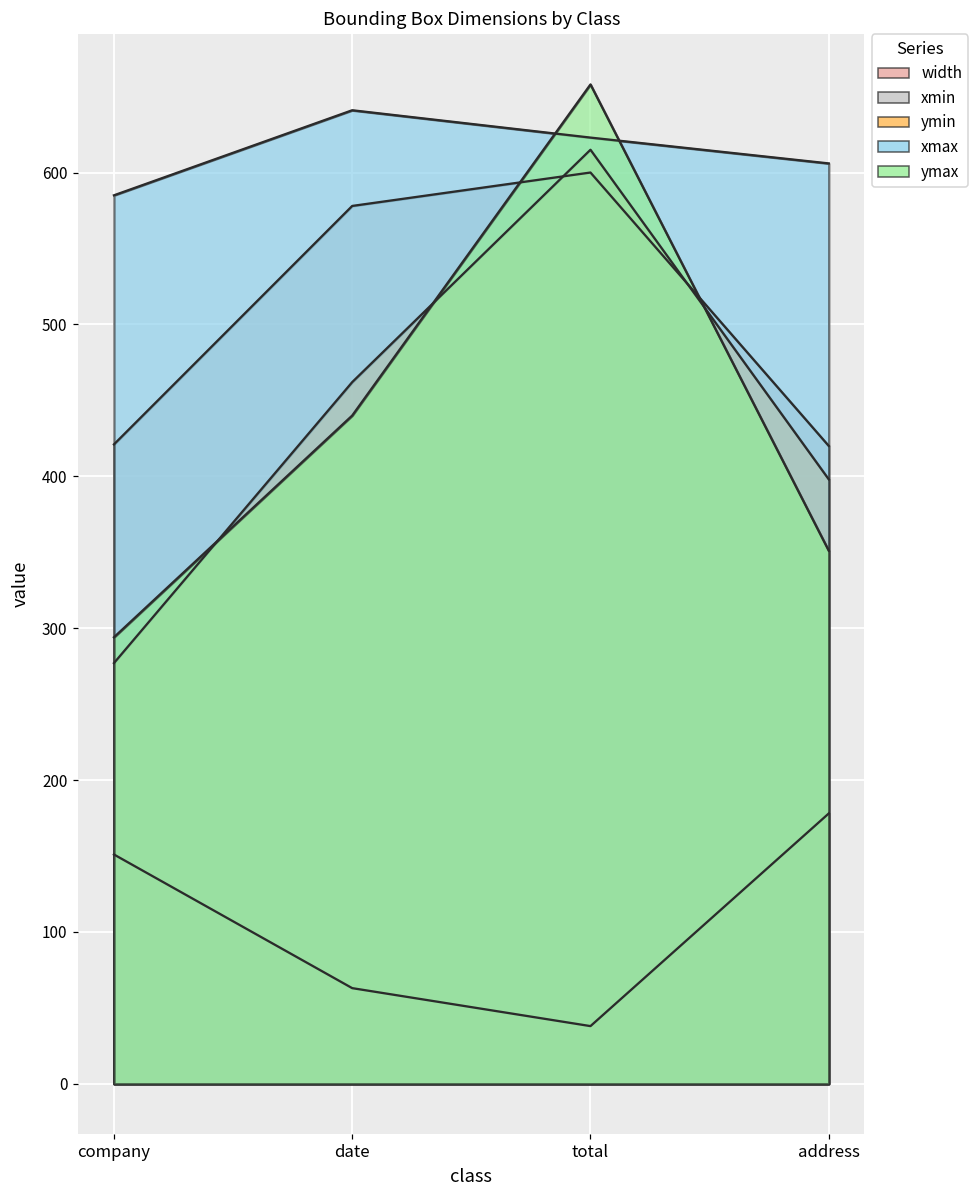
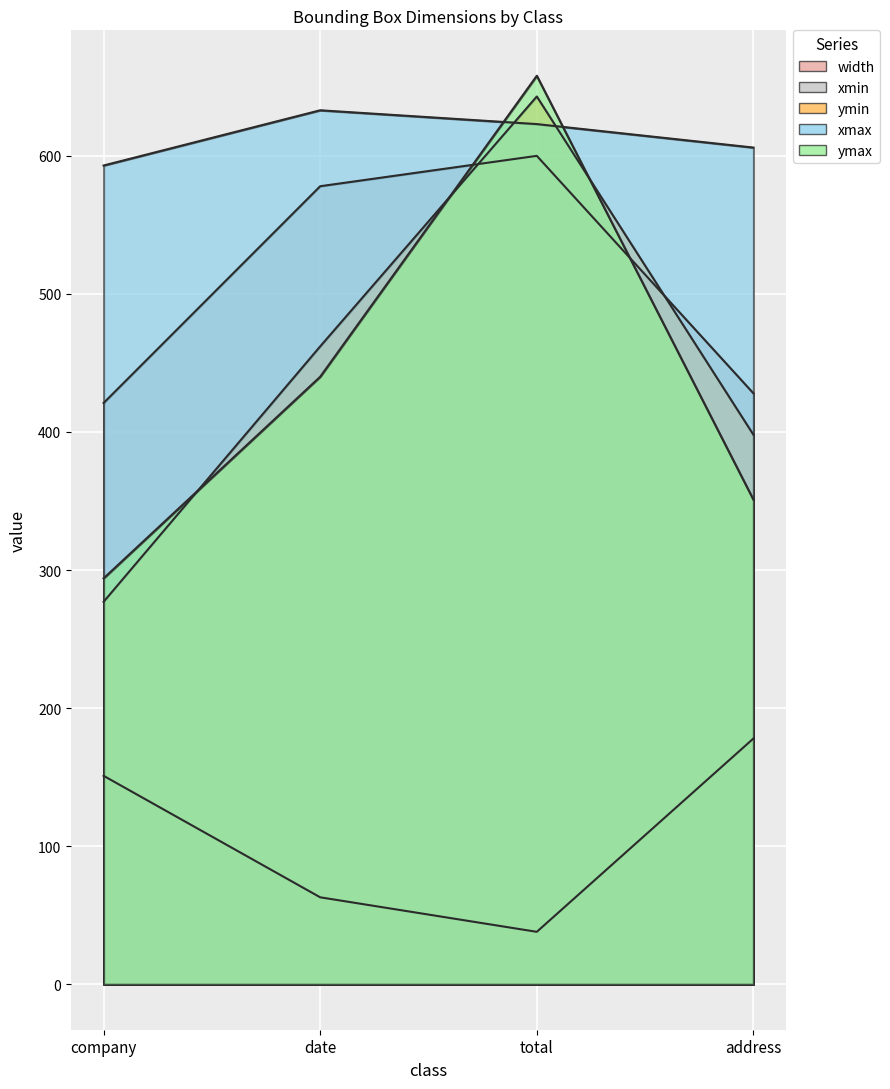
  {
    "width": {
      "company": 151,
      "date": 63,
      "total": 38,
      "address": 178
    },
    "xmin": {
      "company": 421,
      "date": 578,
      "total": 600,
-     "address": 420
+     "address": 428
    },
    "ymin": {
      "company": 277,
      "date": 462,
-     "total": 615,
+     "total": 643,
      "address": 398
    },
    "xmax": {
-     "company": 585,
-     "date": 641,
+     "company": 593,
+     "date": 633,
      "total": 623,
      "address": 606
    },
    "ymax": {
      "company": 294,
      "date": 440,
      "total": 658,
      "address": 351
    }
  }
